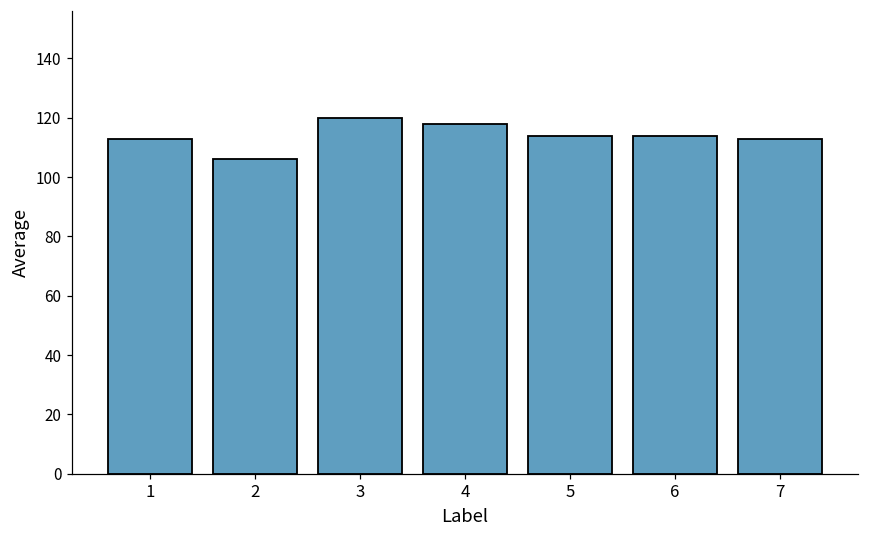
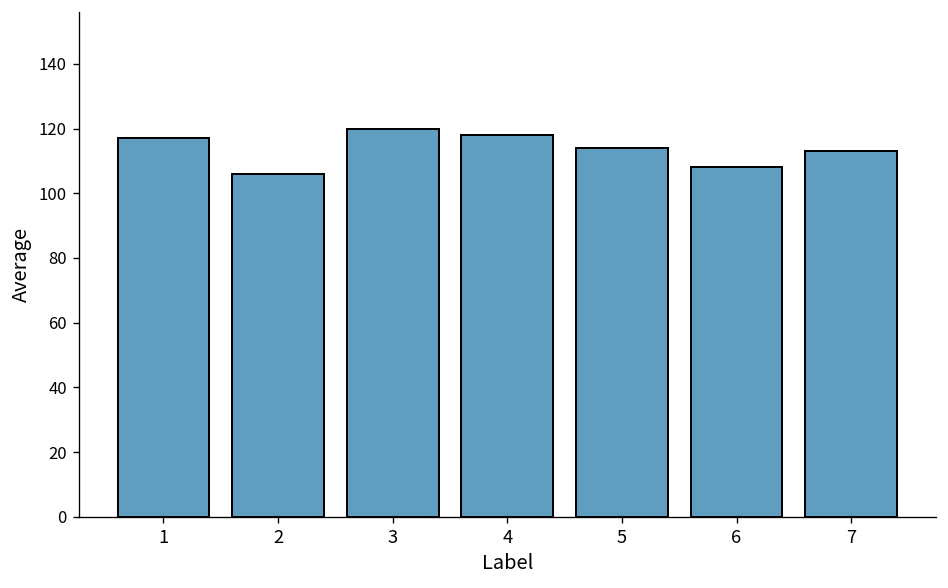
  {
-   "1": 113,
+   "1": 117,
    "2": 106,
    "3": 120,
    "4": 118,
    "5": 114,
-   "6": 114,
+   "6": 108,
    "7": 113
  }
